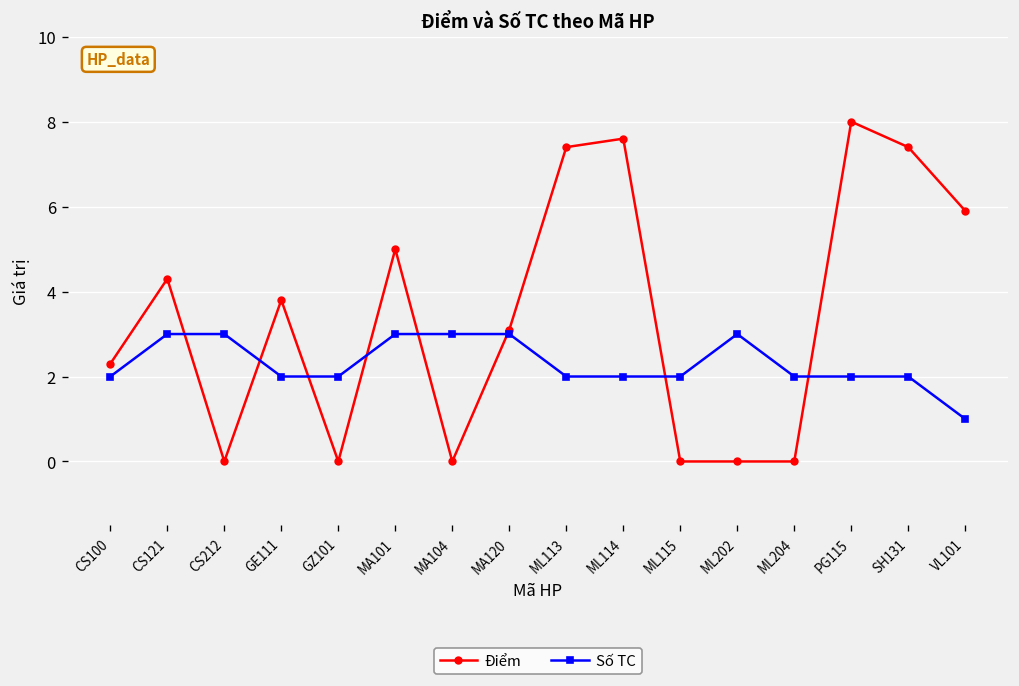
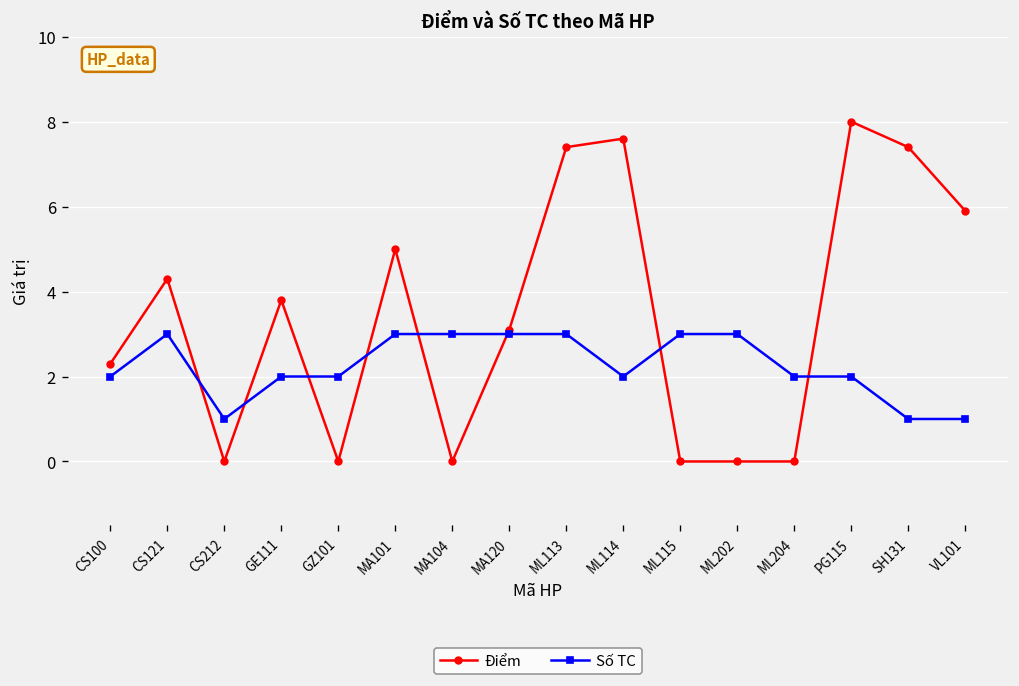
  {
    "Điểm": {
      "CS100": 2.3,
      "CS121": 4.3,
      "CS212": 0,
      "GE111": 3.8,
      "GZ101": 0,
      "MA101": 5,
      "MA104": 0,
      "MA120": 3.1,
      "ML113": 7.4,
      "ML114": 7.6,
      "ML115": 0,
      "ML202": 0,
      "ML204": 0,
      "PG115": 8,
      "SH131": 7.4,
      "VL101": 5.9
    },
    "Số TC": {
      "CS100": 2,
      "CS121": 3,
-     "CS212": 3,
+     "CS212": 1,
      "GE111": 2,
      "GZ101": 2,
      "MA101": 3,
      "MA104": 3,
      "MA120": 3,
-     "ML113": 2,
+     "ML113": 3,
      "ML114": 2,
-     "ML115": 2,
+     "ML115": 3,
      "ML202": 3,
      "ML204": 2,
      "PG115": 2,
-     "SH131": 2,
+     "SH131": 1,
      "VL101": 1
    }
  }
